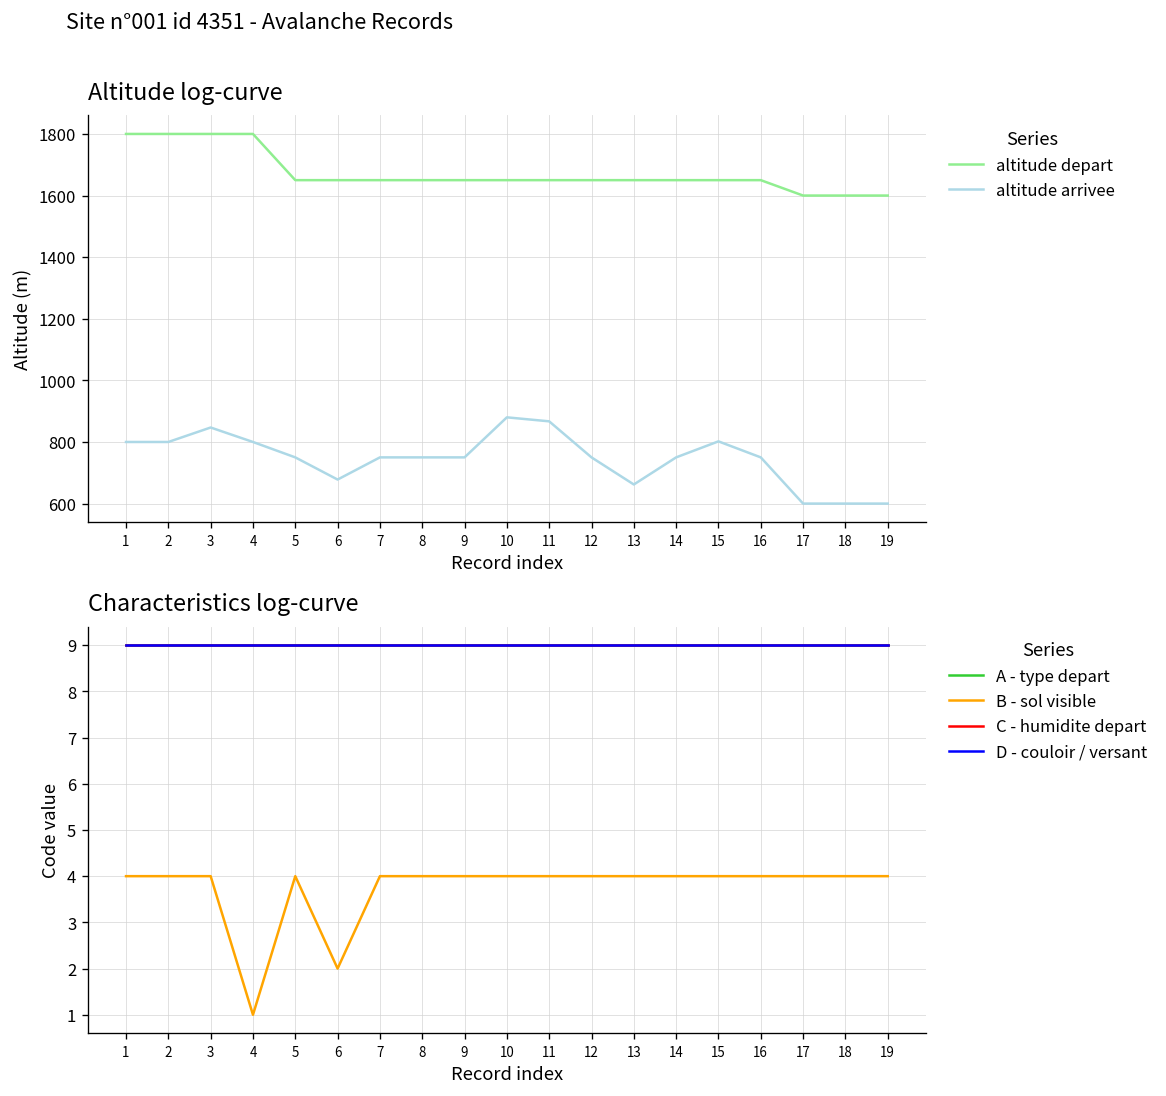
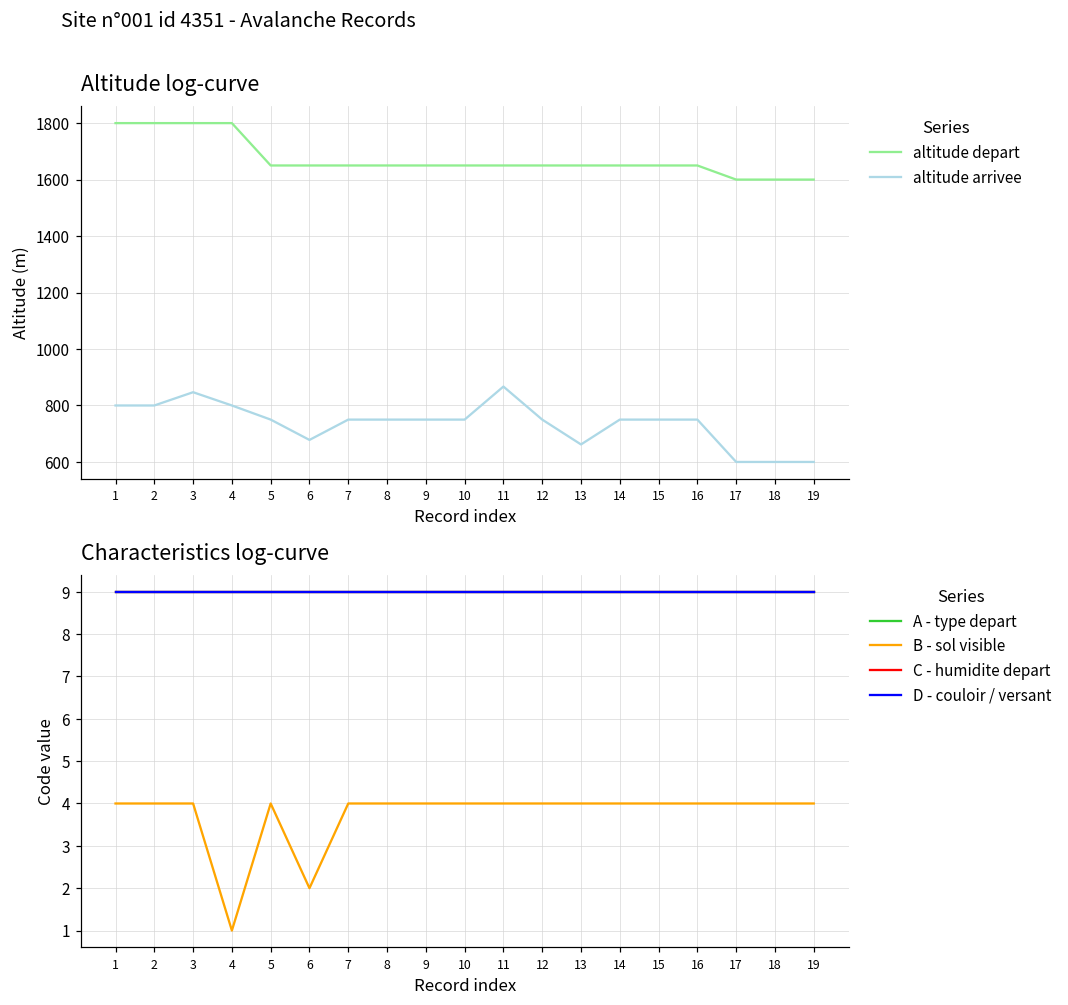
  {
    "Altitude log-curve": {
      "altitude depart": {
        "1": 1800,
        "2": 1800,
        "3": 1800,
        "4": 1800,
        "5": 1650,
        "6": 1650,
        "7": 1650,
        "8": 1650,
        "9": 1650,
        "10": 1650,
        "11": 1650,
        "12": 1650,
        "13": 1650,
        "14": 1650,
        "15": 1650,
        "16": 1650,
        "17": 1600,
        "18": 1600,
        "19": 1600
      },
      "altitude arrivee": {
        "1": 800,
        "2": 800,
        "3": 850,
        "4": 800,
        "5": 750,
        "6": 680,
        "7": 750,
        "8": 750,
        "9": 750,
-       "10": 880,
+       "10": 750,
        "11": 870,
        "12": 750,
        "13": 660,
        "14": 750,
-       "15": 800,
+       "15": 750,
        "16": 750,
        "17": 600,
        "18": 600,
        "19": 600
      }
    },
    "Characteristics log-curve": {
      "D - couloir / versant": {
        "1": 9.0,
        "2": 9.0,
        "3": 9.0,
        "4": 9.0,
        "5": 9.0,
        "6": 9.0,
        "7": 9.0,
        "8": 9.0,
        "9": 9.0,
        "10": 9.0,
        "11": 9.0,
        "12": 9.0,
        "13": 9.0,
        "14": 9.0,
        "15": 9.0,
        "16": 9.0,
        "17": 9.0,
        "18": 9.0,
        "19": 9.0
      },
      "B - sol visible": {
        "1": 4.0,
        "2": 4.0,
        "3": 4.0,
        "4": 1.0,
        "5": 4.0,
        "6": 2.0,
        "7": 4.0,
        "8": 4.0,
        "9": 4.0,
        "10": 4.0,
        "11": 4.0,
        "12": 4.0,
        "13": 4.0,
        "14": 4.0,
        "15": 4.0,
        "16": 4.0,
        "17": 4.0,
        "18": 4.0,
        "19": 4.0
      }
    }
  }
